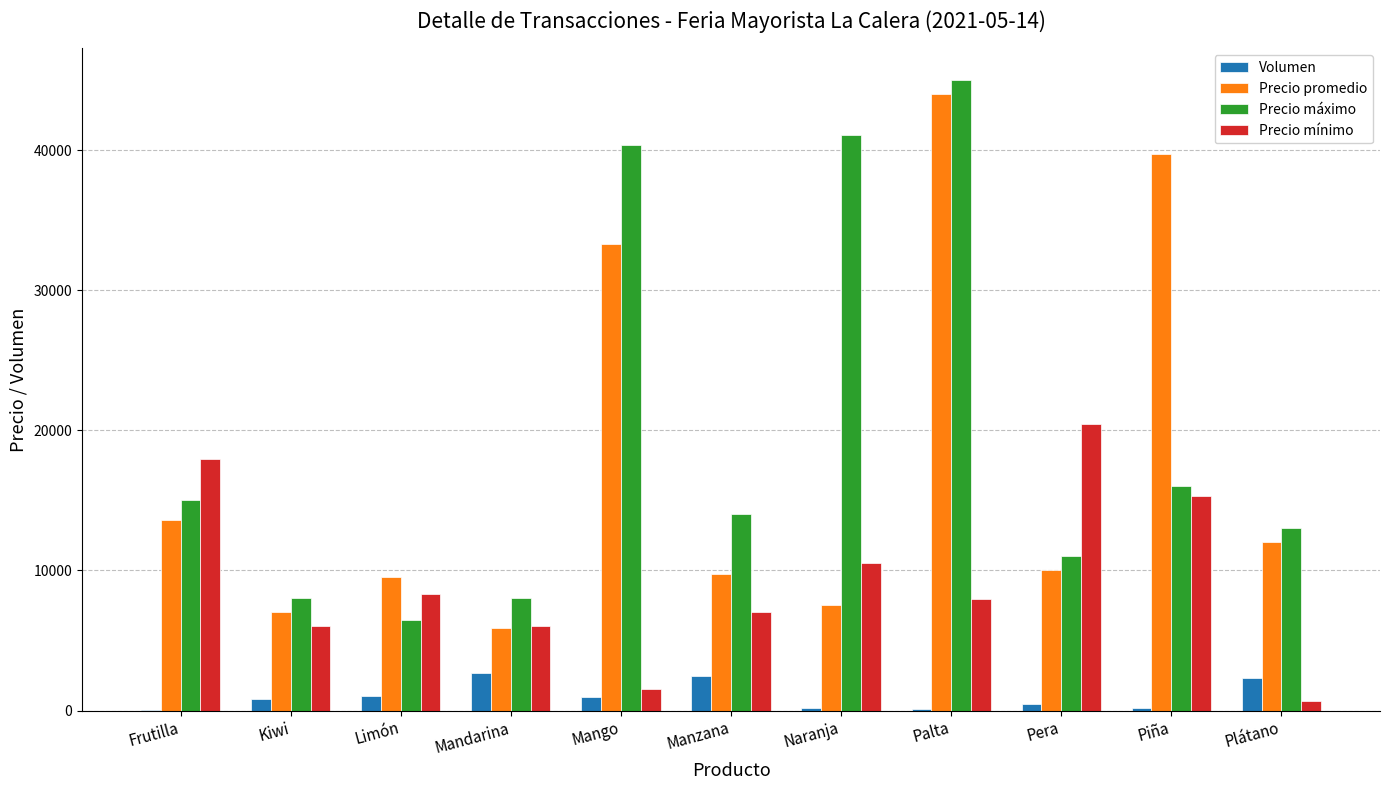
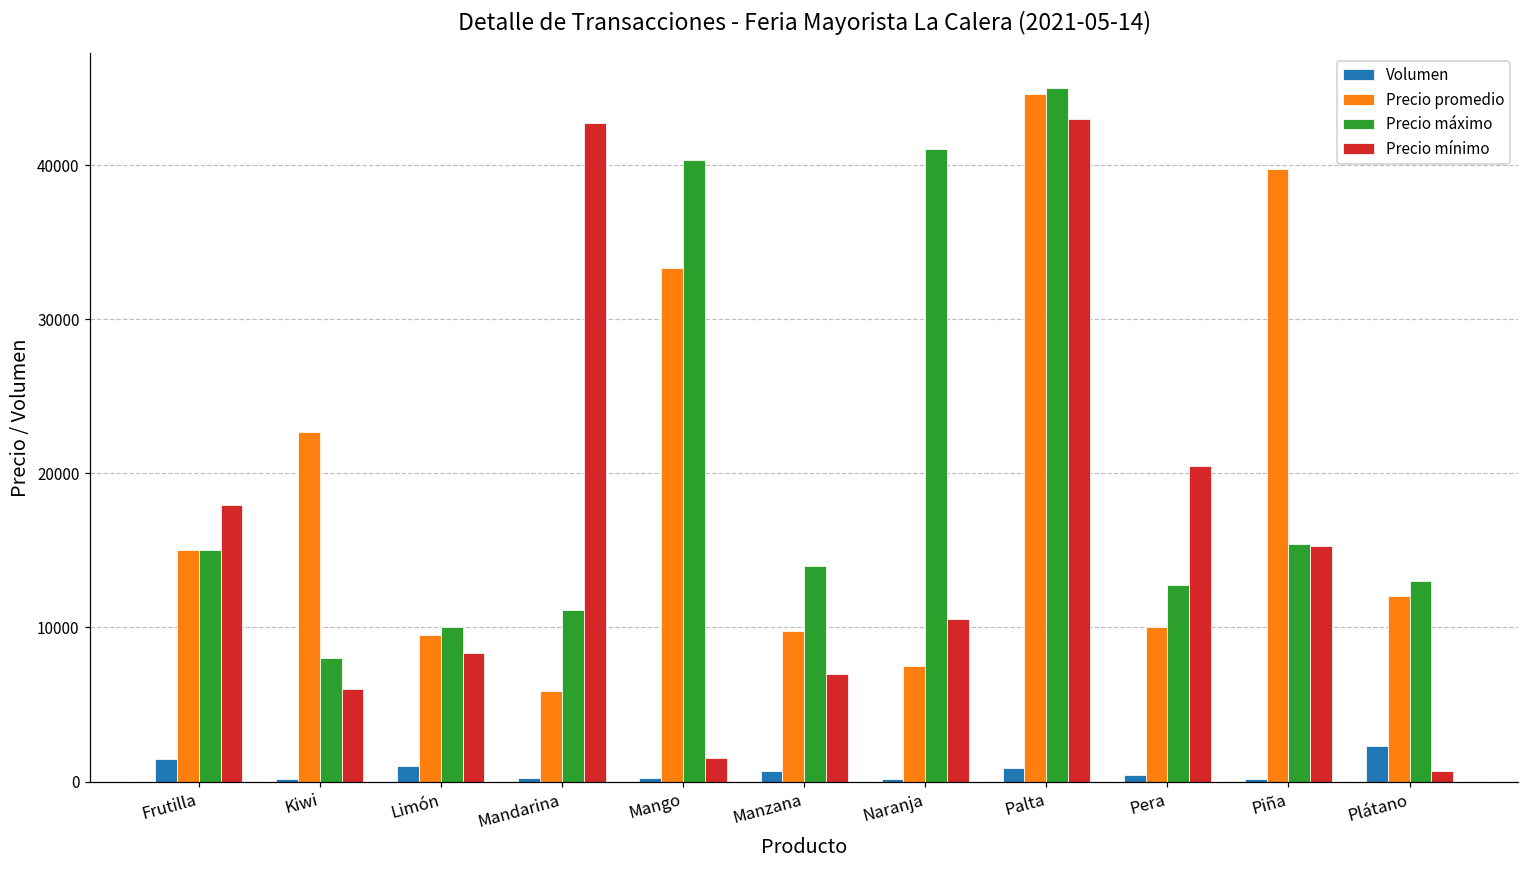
  {
    "Volumen": {
-     "Frutilla": 0,
-     "Kiwi": 800,
+     "Frutilla": 1400,
+     "Kiwi": 200,
      "Limón": 1000,
-     "Mandarina": 2700,
-     "Mango": 1000,
-     "Manzana": 2500,
-     "Palta": 100,
+     "Mandarina": 200,
+     "Mango": 200,
+     "Manzana": 700,
+     "Palta": 900,
      "Pera": 400,
      "Plátano": 2300
    },
    "Precio promedio": {
-     "Frutilla": 13600,
-     "Kiwi": 7000,
+     "Frutilla": 15000,
+     "Kiwi": 22700,
      "Limón": 9500,
      "Mandarina": 5900,
      "Mango": 33300,
      "Manzana": 9800,
      "Naranja": 7500,
-     "Palta": 44000,
+     "Palta": 44600,
      "Pera": 10000,
      "Piña": 39700,
      "Plátano": 12000
    },
    "Precio máximo": {
      "Frutilla": 15000,
      "Kiwi": 8000,
-     "Limón": 6500,
-     "Mandarina": 8000,
+     "Limón": 10000,
+     "Mandarina": 11200,
      "Mango": 40400,
      "Manzana": 14000,
      "Naranja": 41000,
      "Palta": 45000,
-     "Pera": 11000,
-     "Piña": 16000,
+     "Pera": 12800,
+     "Piña": 15400,
      "Plátano": 13000
    },
    "Precio mínimo": {
      "Frutilla": 17900,
      "Kiwi": 6000,
      "Limón": 8300,
-     "Mandarina": 6000,
+     "Mandarina": 42700,
      "Mango": 1500,
      "Manzana": 7000,
      "Naranja": 10500,
-     "Palta": 8000,
+     "Palta": 43000,
      "Pera": 20400,
      "Piña": 15300,
      "Plátano": 700
    }
  }
